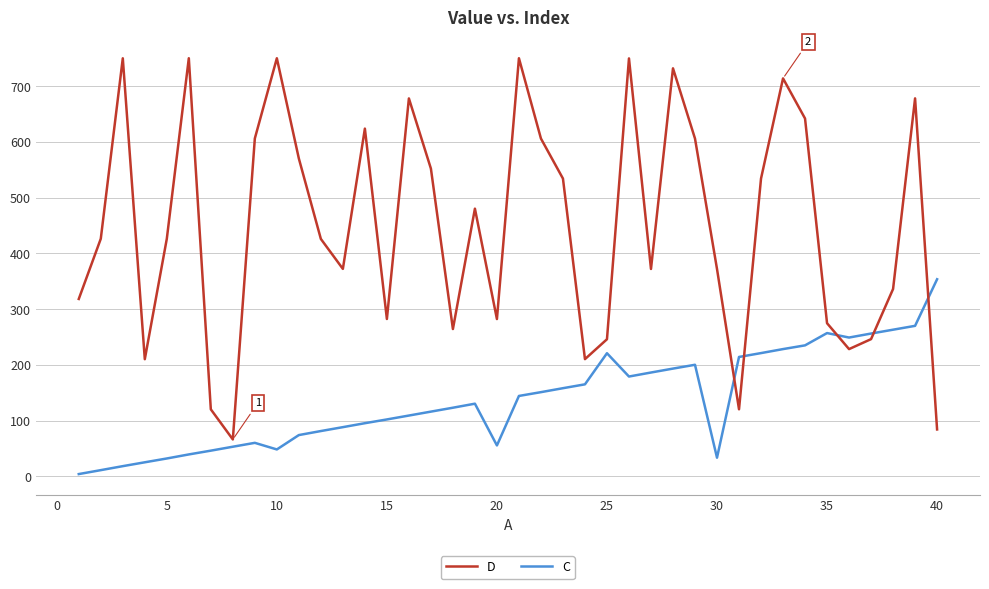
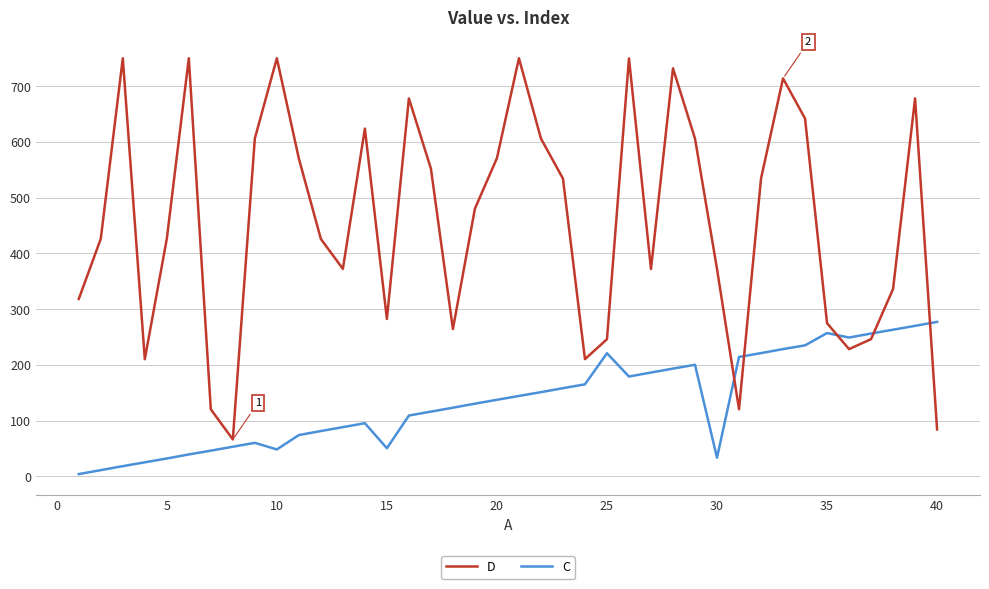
  {
    "D": {
      "5": 430,
      "10": 750,
      "15": 280,
-     "20": 280,
+     "20": 570,
      "25": 250,
      "30": 370,
      "35": 270,
      "40": 80
    },
    "C": {
      "5": 30,
      "10": 50,
-     "15": 100,
-     "20": 60,
+     "15": 50,
+     "20": 140,
      "25": 220,
      "30": 30,
      "35": 260,
-     "40": 350
+     "40": 280
    }
  }
